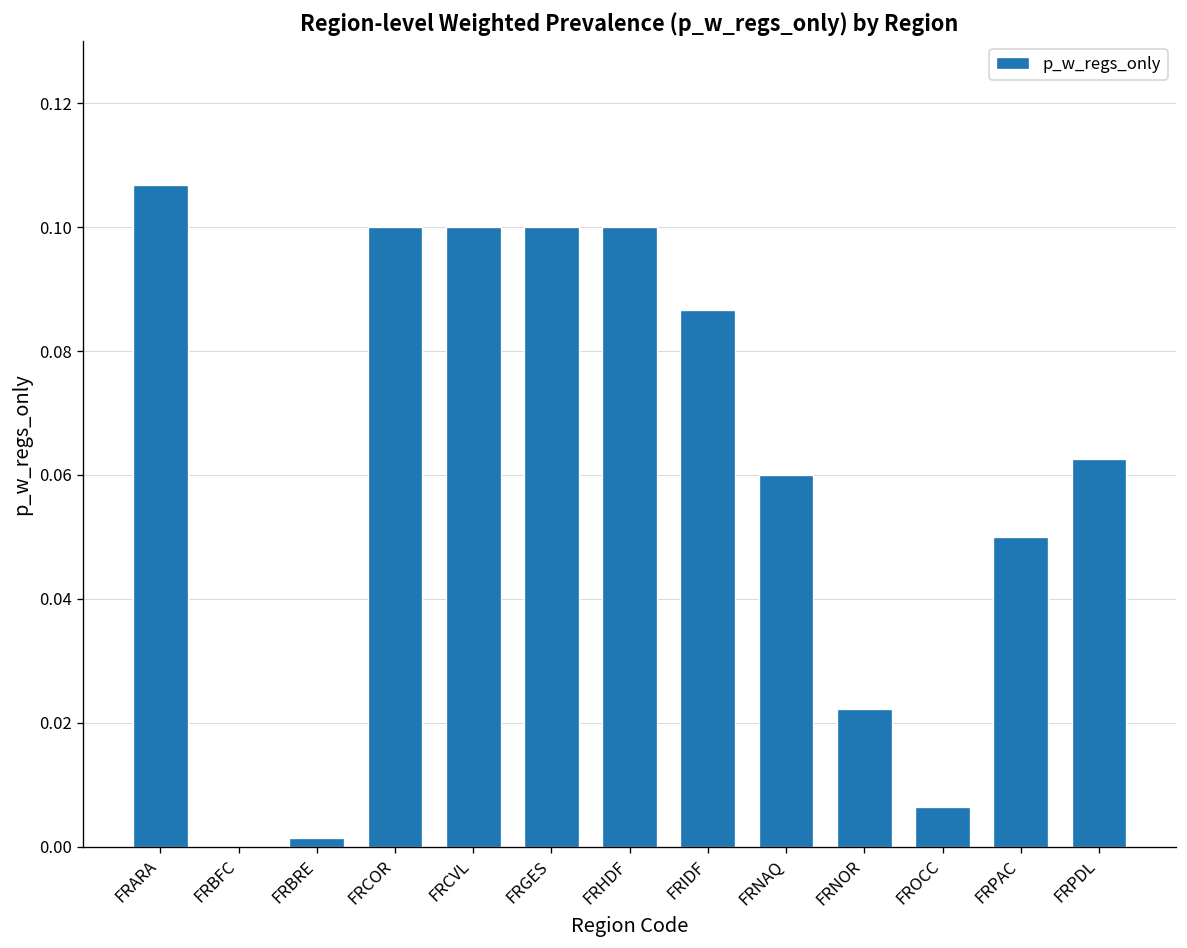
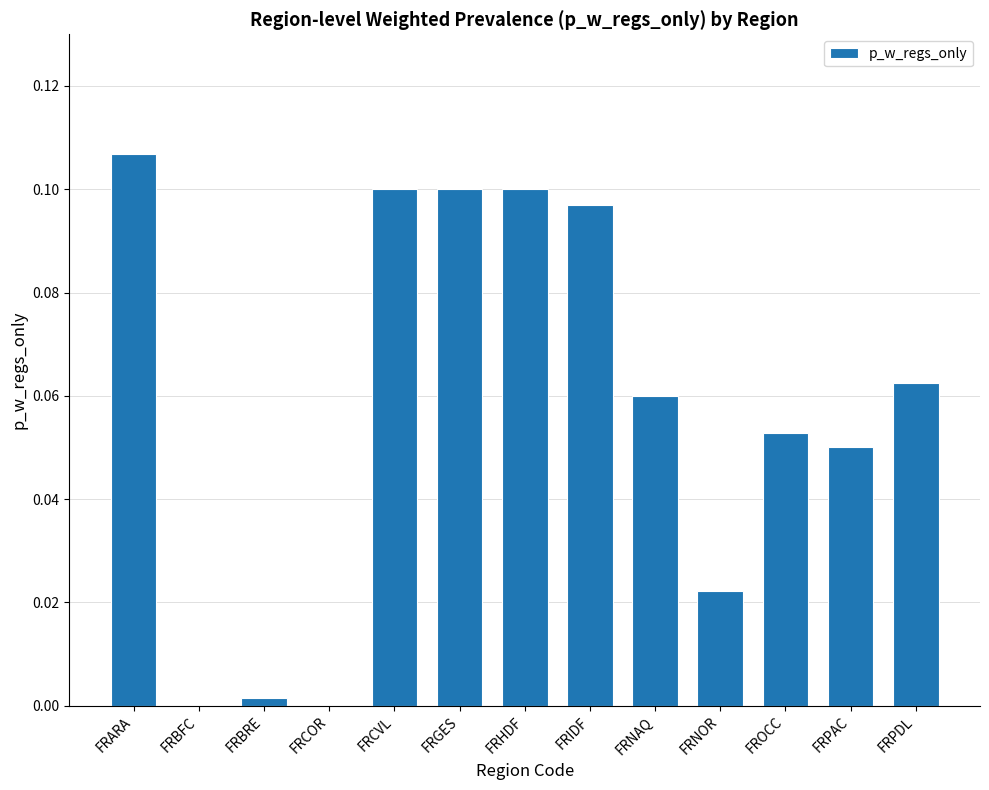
  {
    "FRARA": 0.107,
    "FRBFC": 0.000,
    "FRBRE": 0.001,
-   "FRCOR": 0.1,
+   "FRCOR": 0.0,
    "FRCVL": 0.100,
    "FRGES": 0.100,
    "FRHDF": 0.100,
-   "FRIDF": 0.087,
+   "FRIDF": 0.097,
    "FRNAQ": 0.060,
    "FRNOR": 0.022,
-   "FROCC": 0.006,
+   "FROCC": 0.053,
    "FRPAC": 0.050,
    "FRPDL": 0.063
  }
